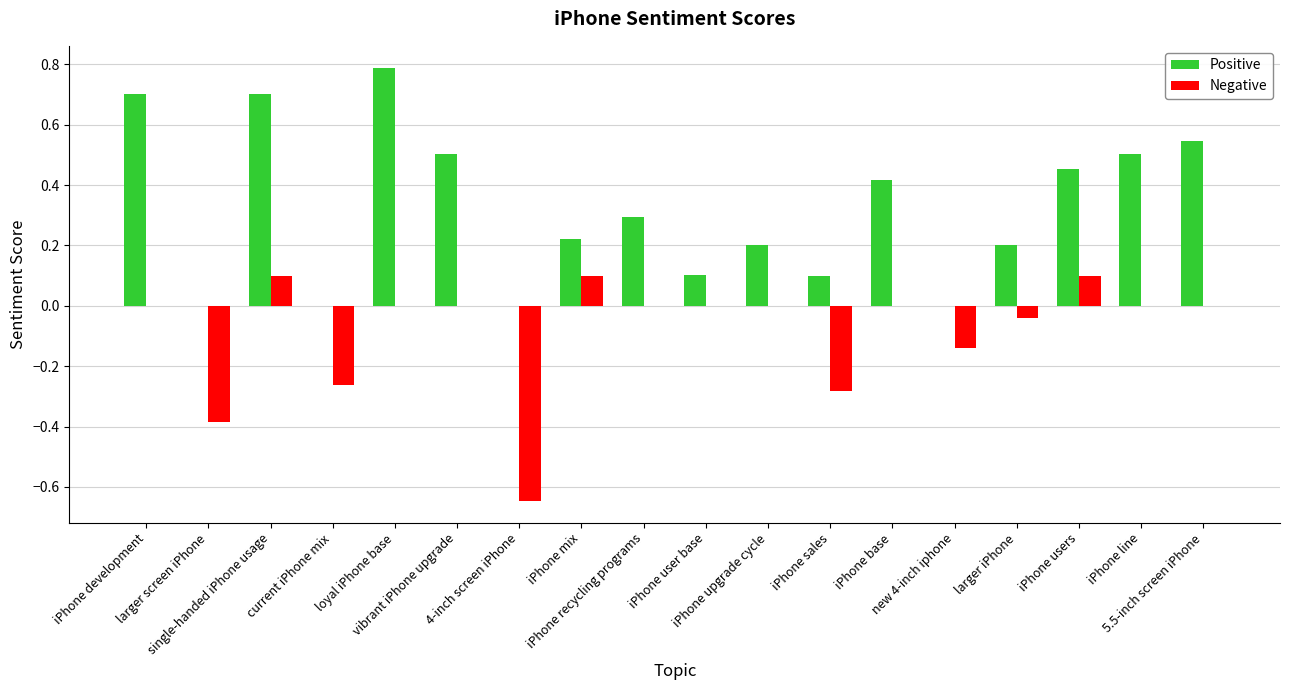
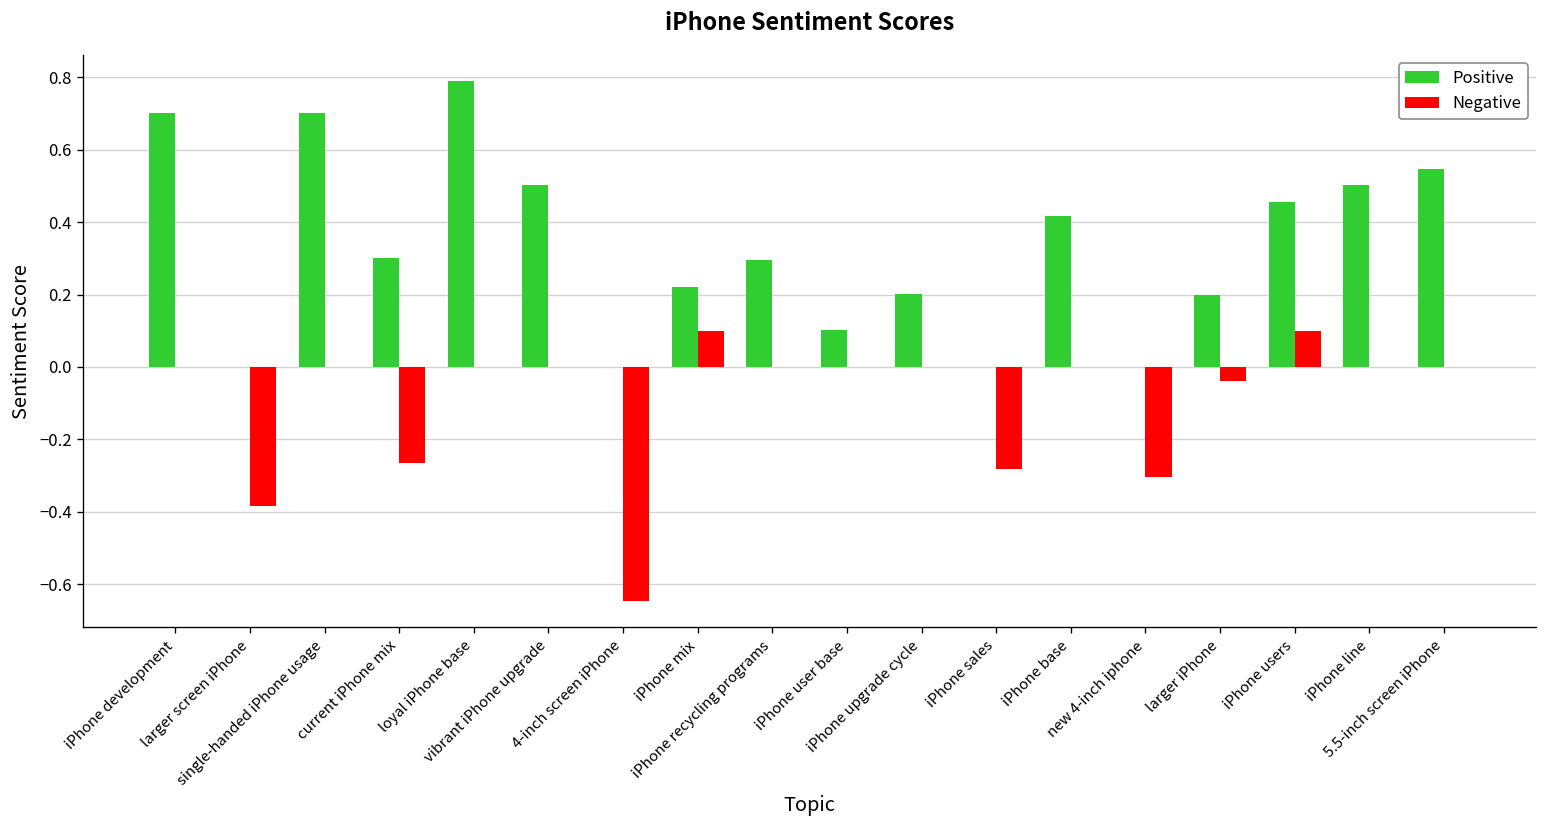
  {
    "Positive": {
      "iPhone development": 0.7,
      "larger screen iPhone": 0.0,
      "single-handed iPhone usage": 0.7,
-     "current iPhone mix": 0.0,
+     "current iPhone mix": 0.3,
      "loyal iPhone base": 0.79,
      "vibrant iPhone upgrade": 0.5,
      "4-inch screen iPhone": 0.0,
      "iPhone mix": 0.22,
      "iPhone recycling programs": 0.3,
      "iPhone user base": 0.1,
      "iPhone upgrade cycle": 0.2,
-     "iPhone sales": 0.1,
+     "iPhone sales": 0.0,
      "iPhone base": 0.42,
      "new 4-inch iphone": 0.0,
      "larger iPhone": 0.2,
      "iPhone users": 0.45,
      "iPhone line": 0.5,
      "5.5-inch screen iPhone": 0.55
    },
    "Negative": {
      "iPhone development": 0.00,
      "larger screen iPhone": -0.38,
-     "single-handed iPhone usage": 0.1,
+     "single-handed iPhone usage": 0.0,
      "current iPhone mix": -0.26,
      "loyal iPhone base": 0.00,
      "vibrant iPhone upgrade": 0.00,
      "4-inch screen iPhone": -0.65,
      "iPhone mix": 0.10,
      "iPhone recycling programs": 0.00,
      "iPhone user base": 0.00,
      "iPhone upgrade cycle": 0.00,
      "iPhone sales": -0.28,
      "iPhone base": 0.00,
-     "new 4-inch iphone": -0.14,
+     "new 4-inch iphone": -0.30,
      "larger iPhone": -0.04,
      "iPhone users": 0.10,
      "iPhone line": 0.00,
      "5.5-inch screen iPhone": 0.00
    }
  }
